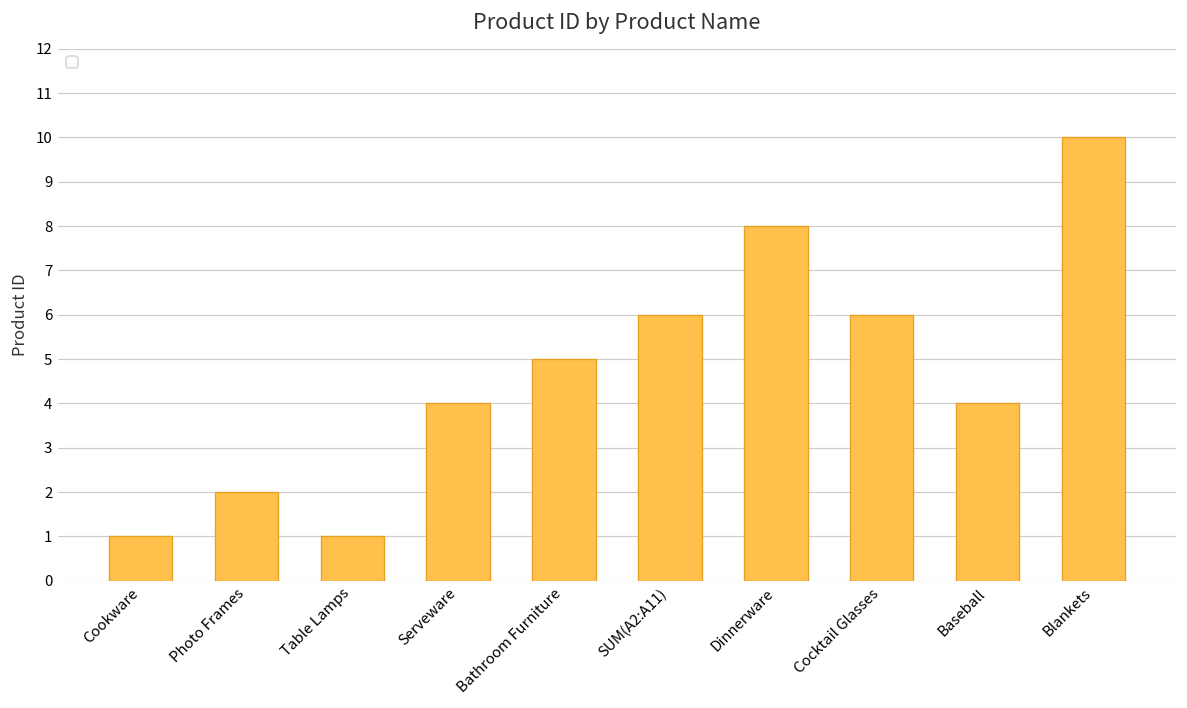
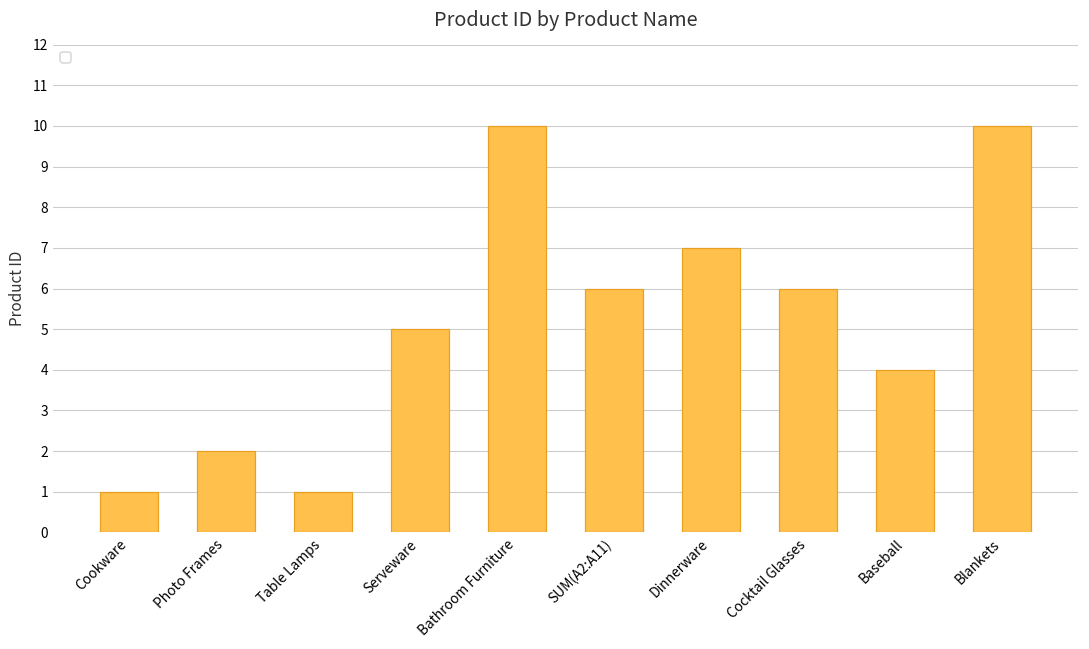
  {
    "Cookware": 1,
    "Photo Frames": 2,
    "Table Lamps": 1,
-   "Serveware": 4,
-   "Bathroom Furniture": 5,
+   "Serveware": 5,
+   "Bathroom Furniture": 10,
    "SUM(A2:A11)": 6,
-   "Dinnerware": 8,
+   "Dinnerware": 7,
    "Cocktail Glasses": 6,
    "Baseball": 4,
    "Blankets": 10
  }
